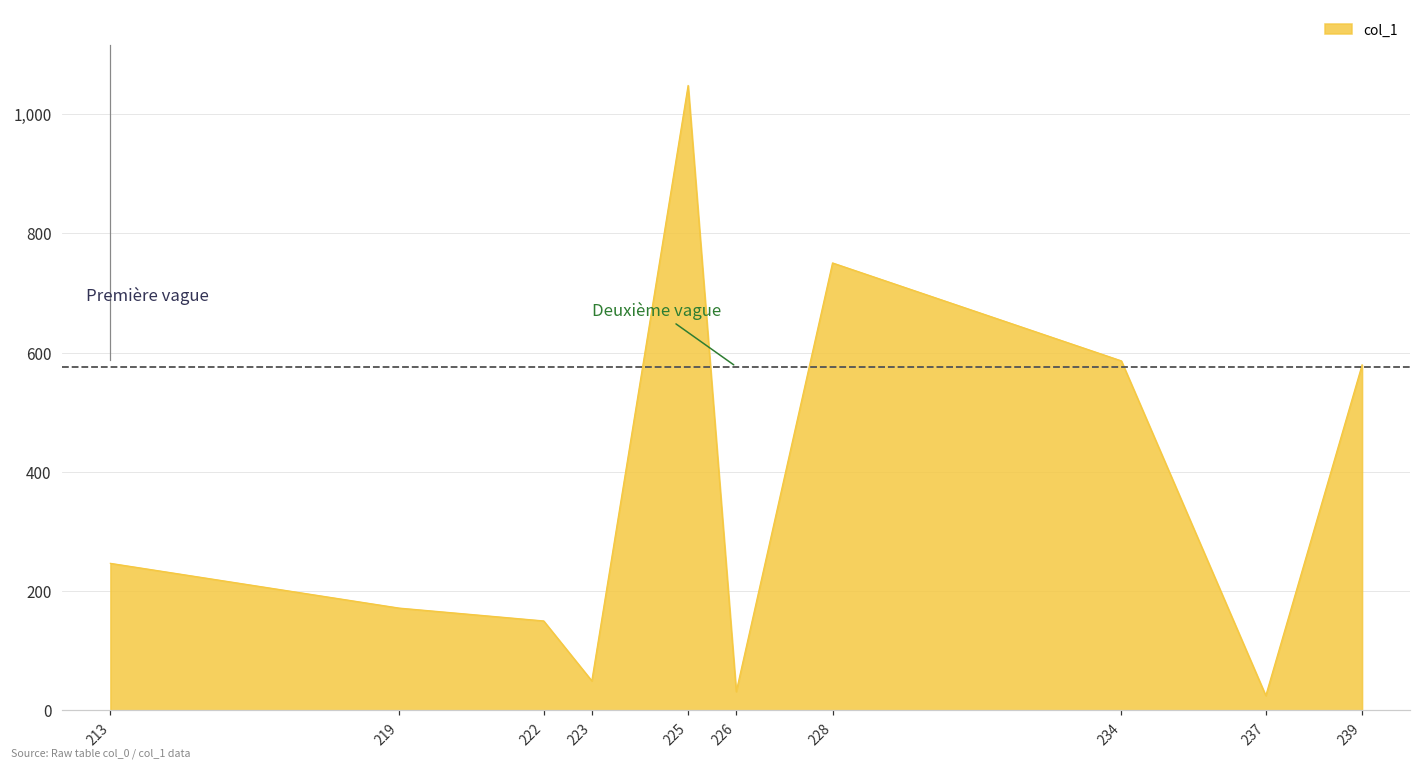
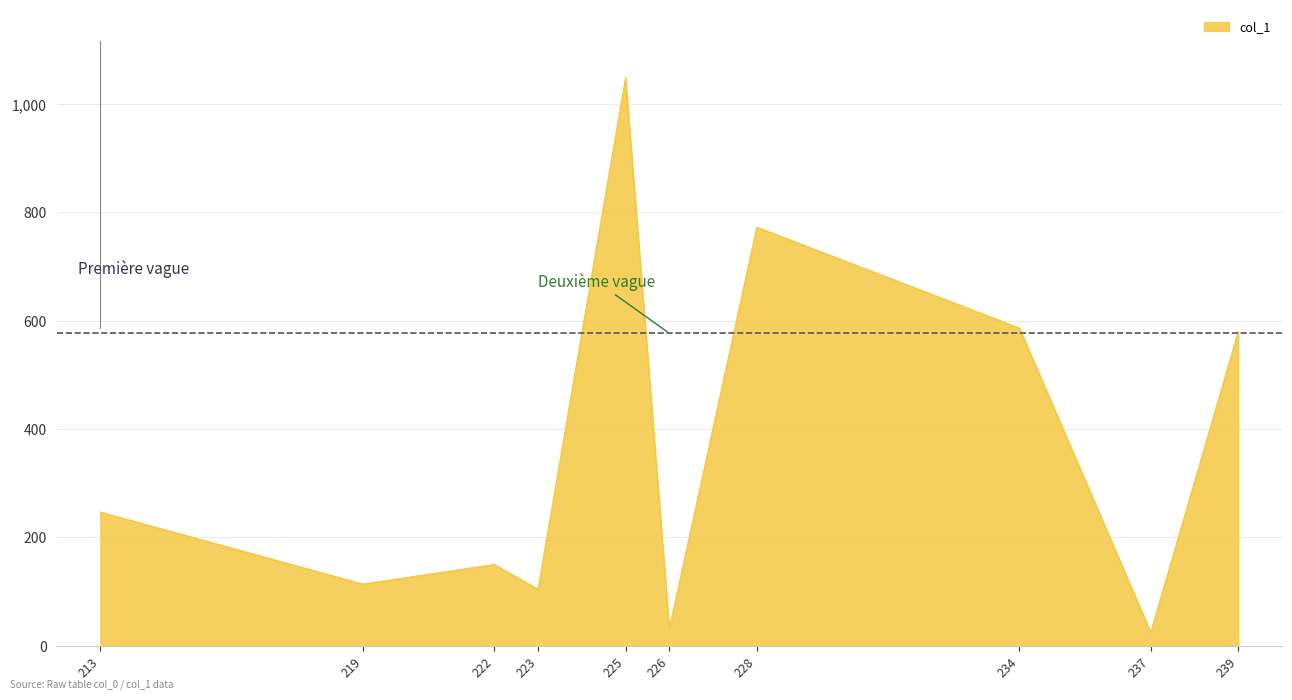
  {
    "213": "250",
-   "219": "170",
+   "219": "110",
    "222": "150",
-   "223": "50",
+   "223": "100",
    "225": "1,050",
    "226": "30",
-   "228": "750",
+   "228": "770",
    "234": "590",
    "237": "20",
    "239": "580"
  }
